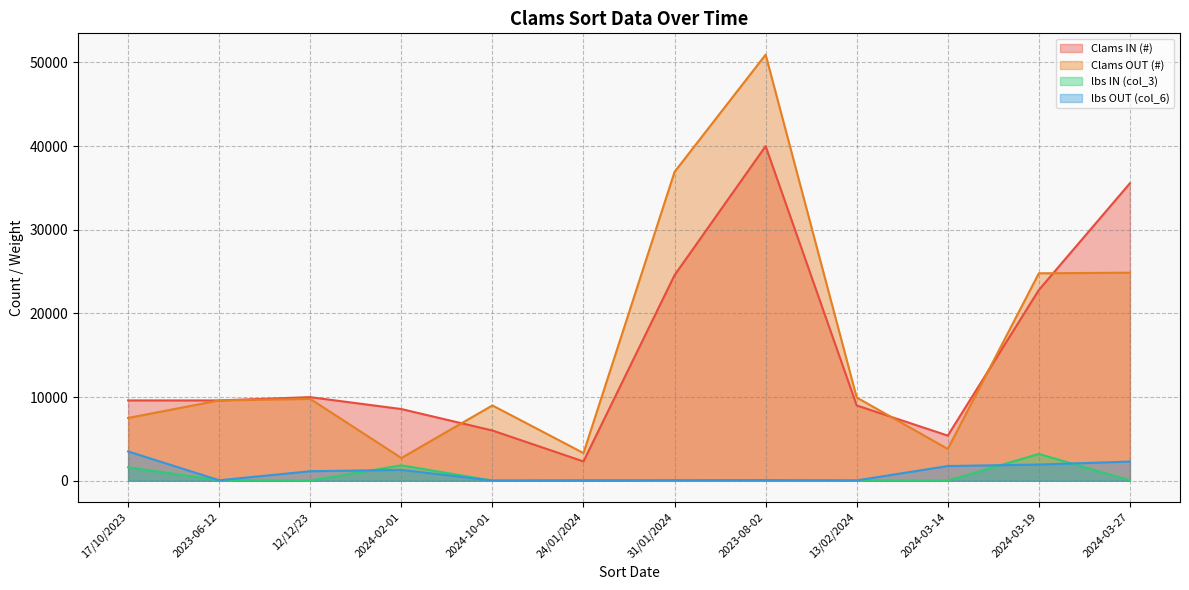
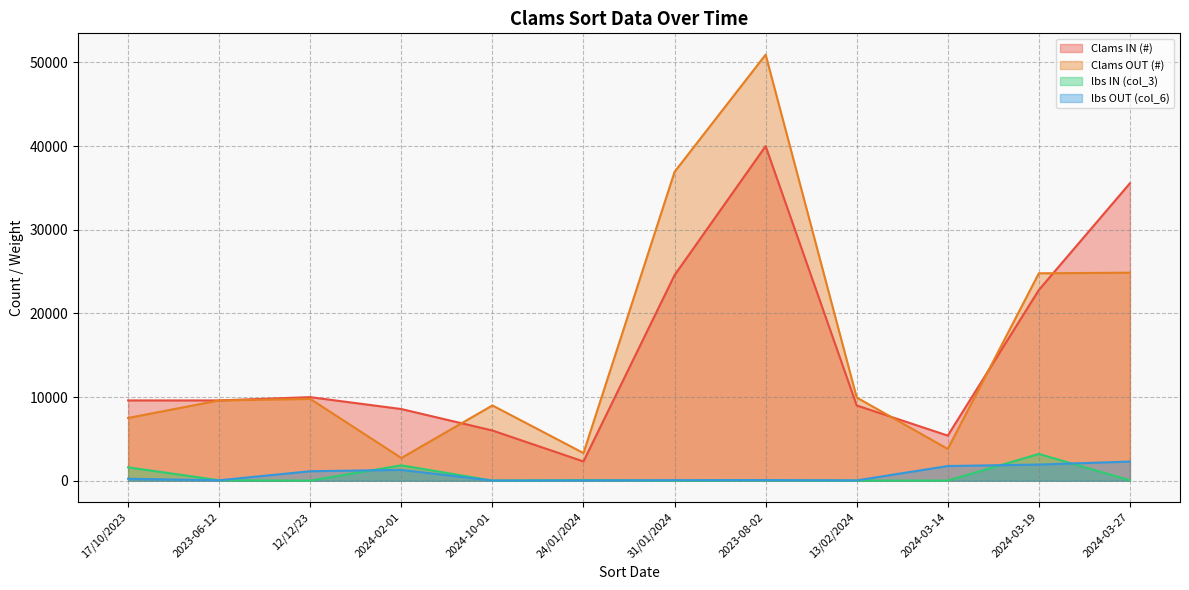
  {
    "lbs IN (col_3)": {
      "17/10/2023": 2000,
      "12/12/23": 0,
      "2024-02-01": 2000,
      "2024-03-14": 0,
      "2024-03-19": 3000,
      "2024-03-27": 0
    },
    "lbs OUT (col_6)": {
-     "17/10/2023": 4000,
+     "17/10/2023": 0,
      "12/12/23": 1000,
      "2024-02-01": 1000,
      "2024-03-14": 2000,
      "2024-03-19": 2000,
      "2024-03-27": 2000
    }
  }
